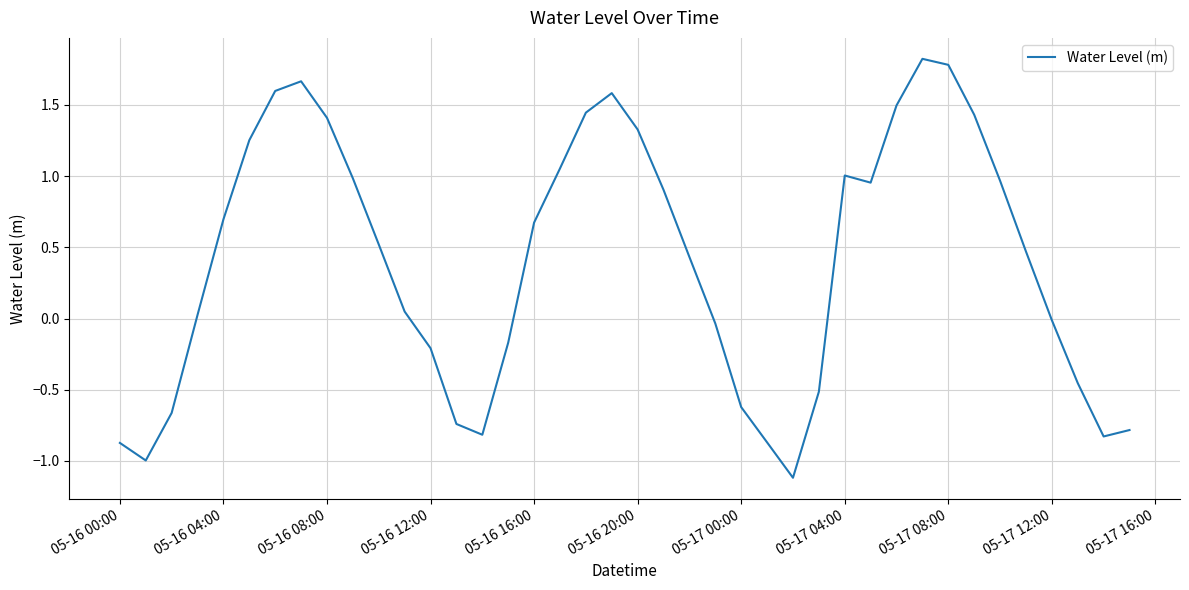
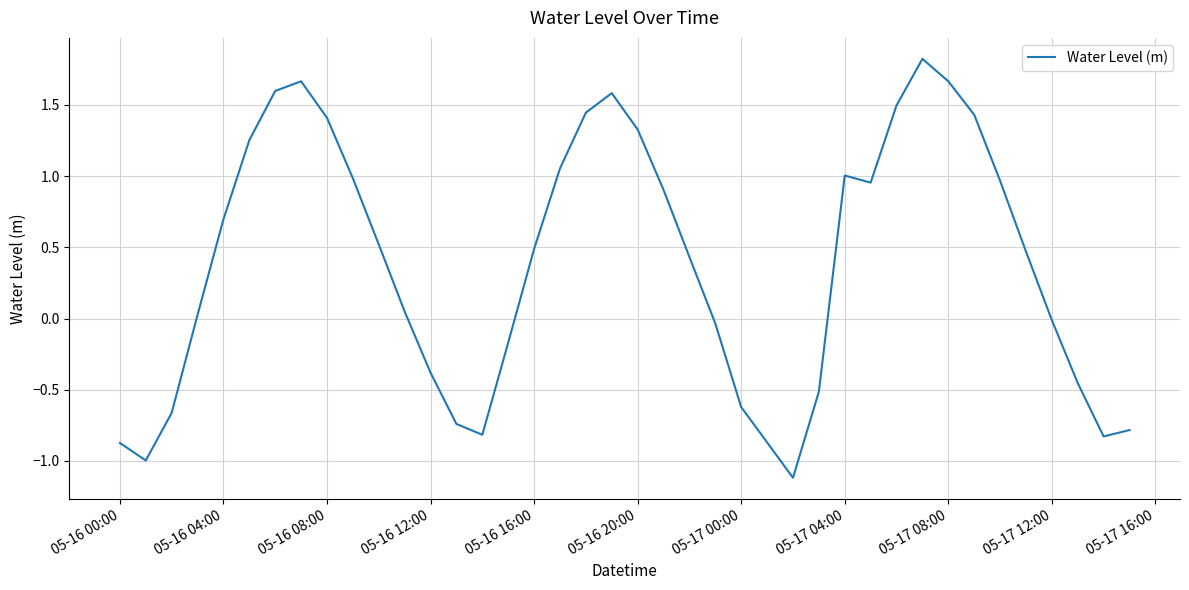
  {
    "05-16 00:00": -0.87,
    "05-16 04:00": 0.70,
    "05-16 08:00": 1.41,
-   "05-16 12:00": -0.21,
-   "05-16 16:00": 0.67,
+   "05-16 12:00": -0.38,
+   "05-16 16:00": 0.49,
    "05-16 20:00": 1.33,
    "05-17 00:00": -0.62,
    "05-17 04:00": 1.00,
-   "05-17 08:00": 1.78,
+   "05-17 08:00": 1.67,
    "05-17 12:00": -0.01
  }
